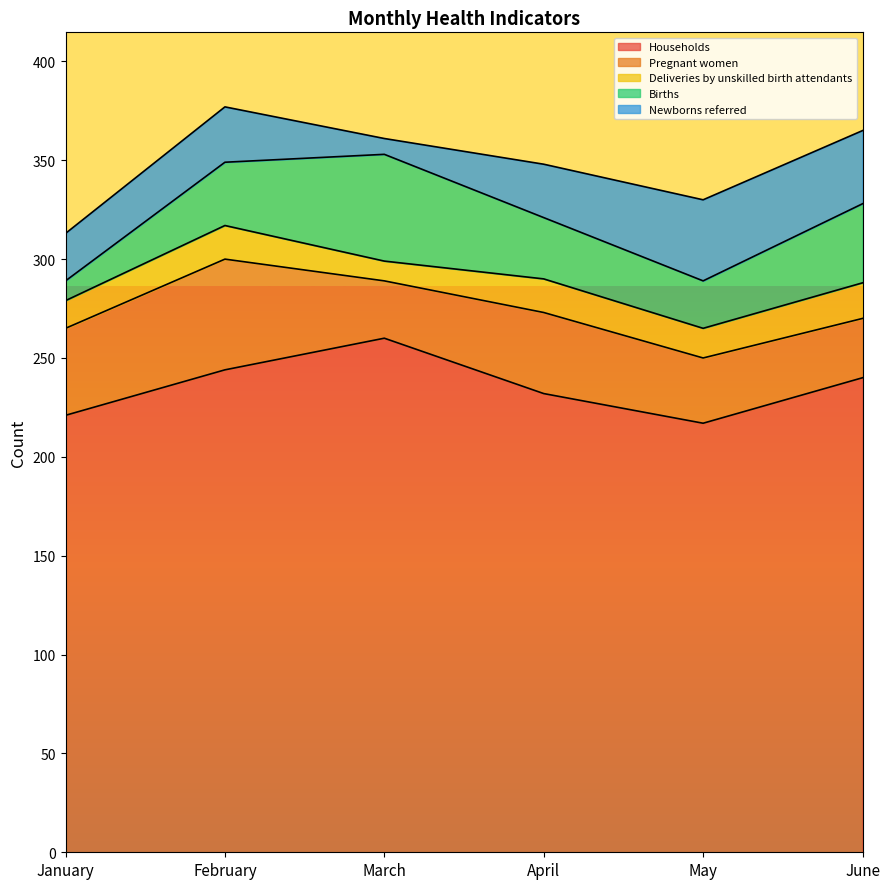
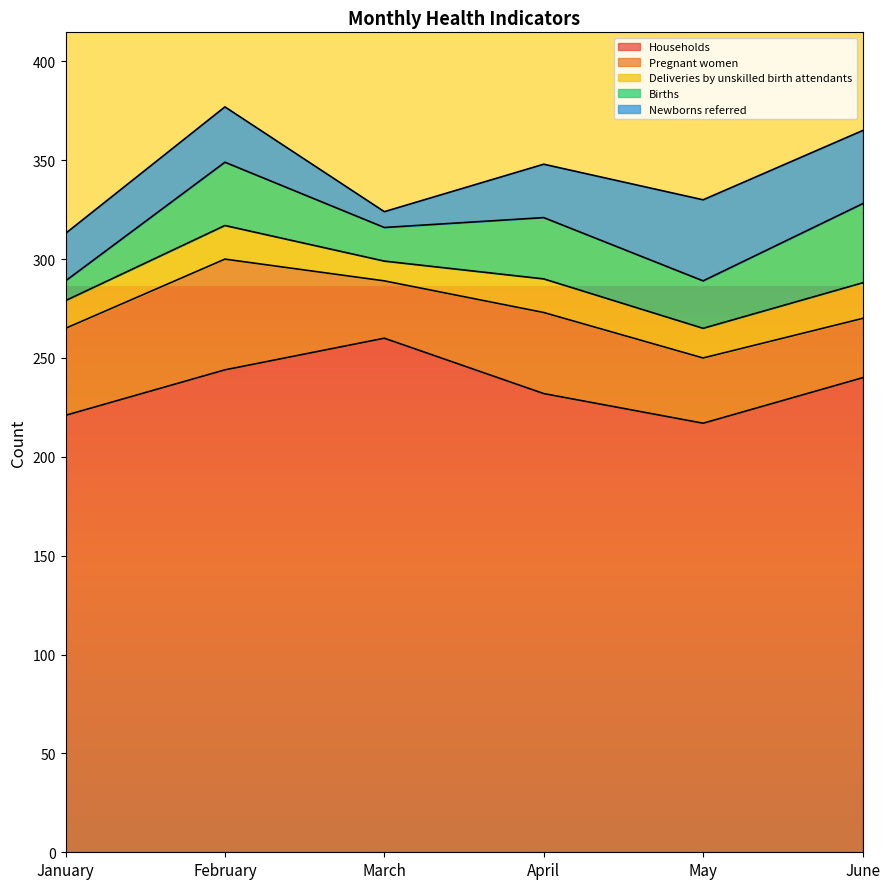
  {
    "Deliveries by unskilled birth attendants": {
      "January": 14,
      "February": 17,
      "March": 10,
      "April": 17,
      "May": 15,
      "June": 18
    },
    "Births": {
      "January": 10,
      "February": 32,
-     "March": 54,
+     "March": 17,
      "April": 31,
      "May": 24,
      "June": 40
    },
    "Newborns referred": {
      "January": 24,
      "February": 28,
      "March": 8,
      "April": 27,
      "May": 41,
      "June": 37
    }
  }
